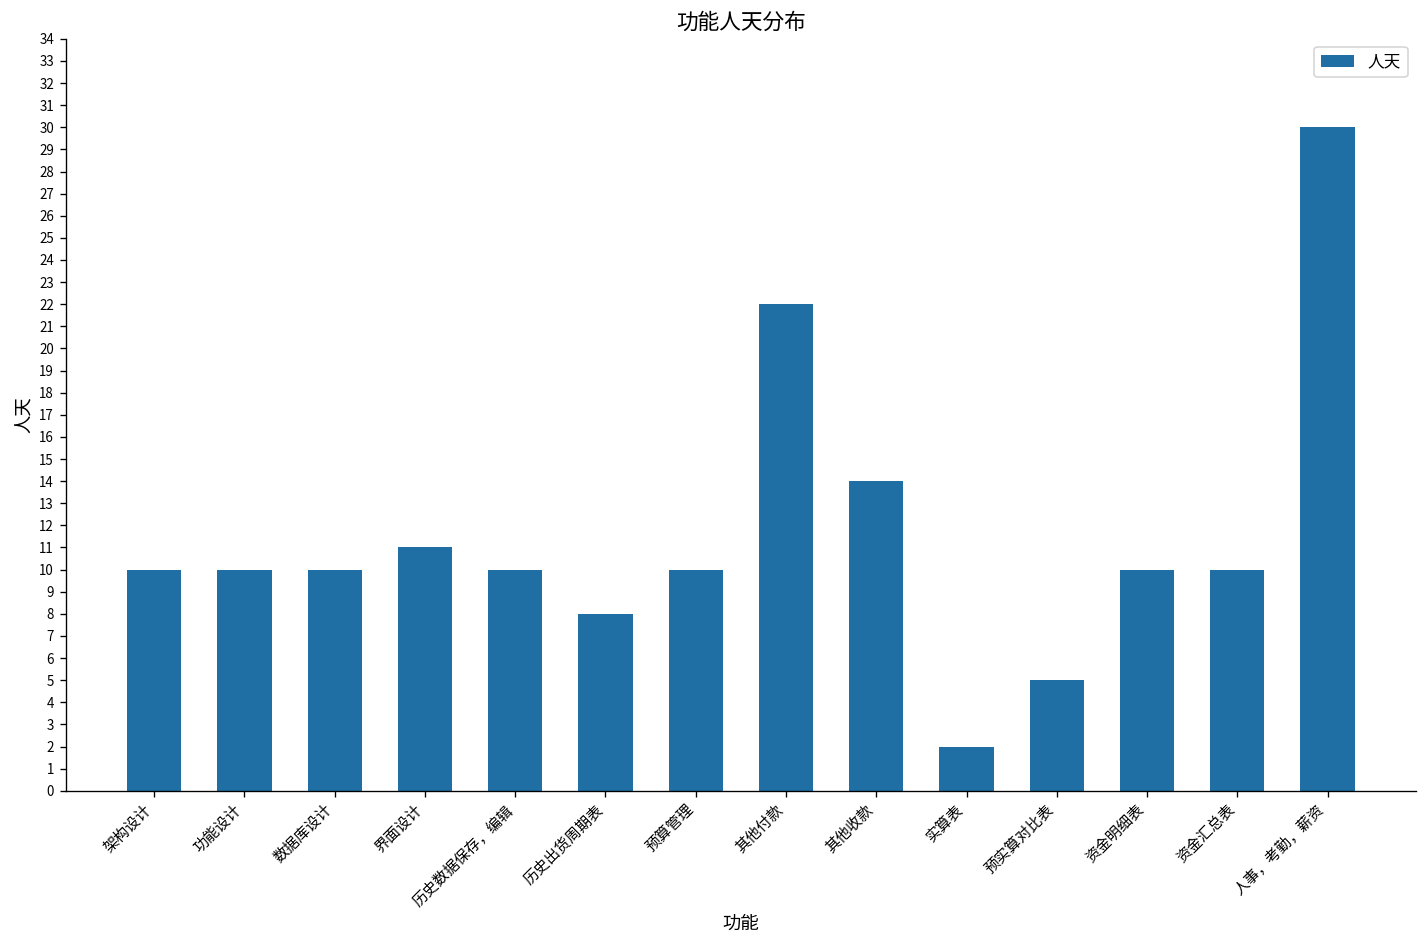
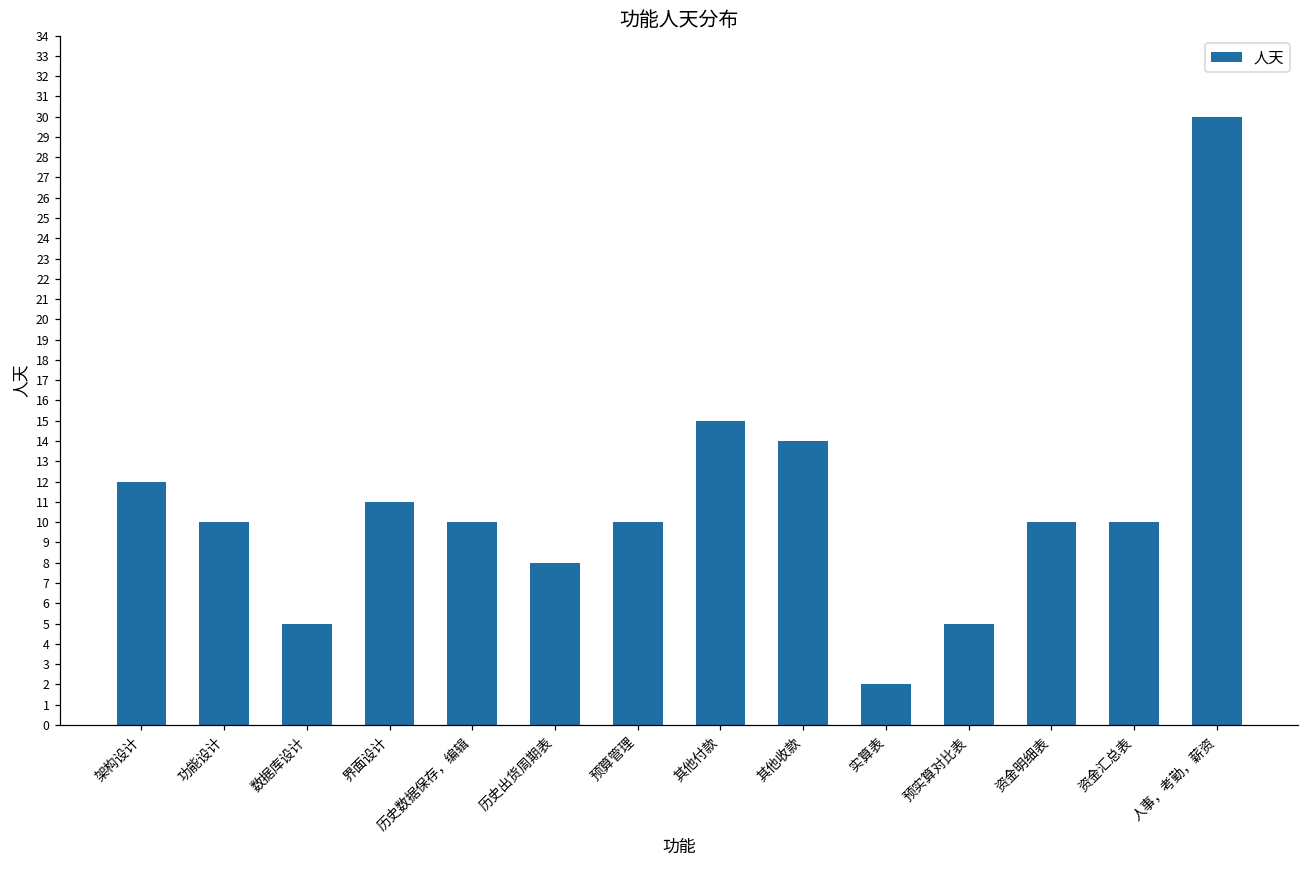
  {
-   "架构设计": 10,
+   "架构设计": 12,
    "功能设计": 10,
-   "数据库设计": 10,
+   "数据库设计": 5,
    "界面设计": 11,
    "历史数据保存，编辑": 10,
    "历史出货周期表": 8,
    "预算管理": 10,
-   "其他付款": 22,
+   "其他付款": 15,
    "其他收款": 14,
    "实算表": 2,
    "预实算对比表": 5,
    "资金明细表": 10,
    "资金汇总表": 10,
    "人事，考勤，薪资": 30
  }
